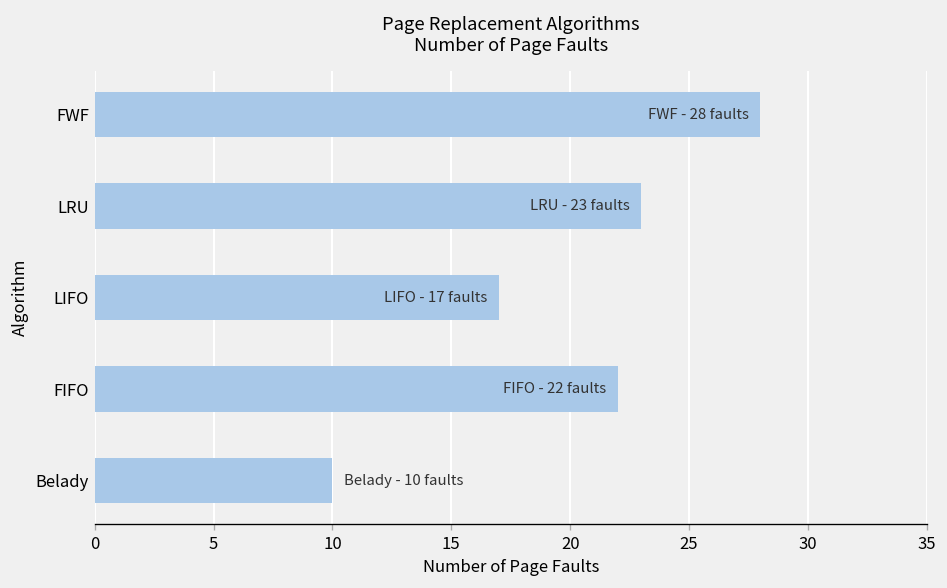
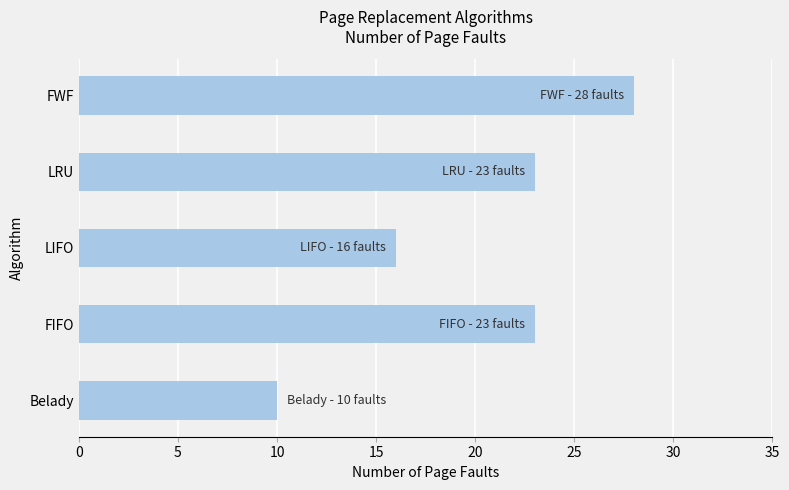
  {
    "FWF": 28,
    "LRU": 23,
-   "LIFO": 17,
-   "FIFO": 22,
+   "LIFO": 16,
+   "FIFO": 23,
    "Belady": 10
  }
